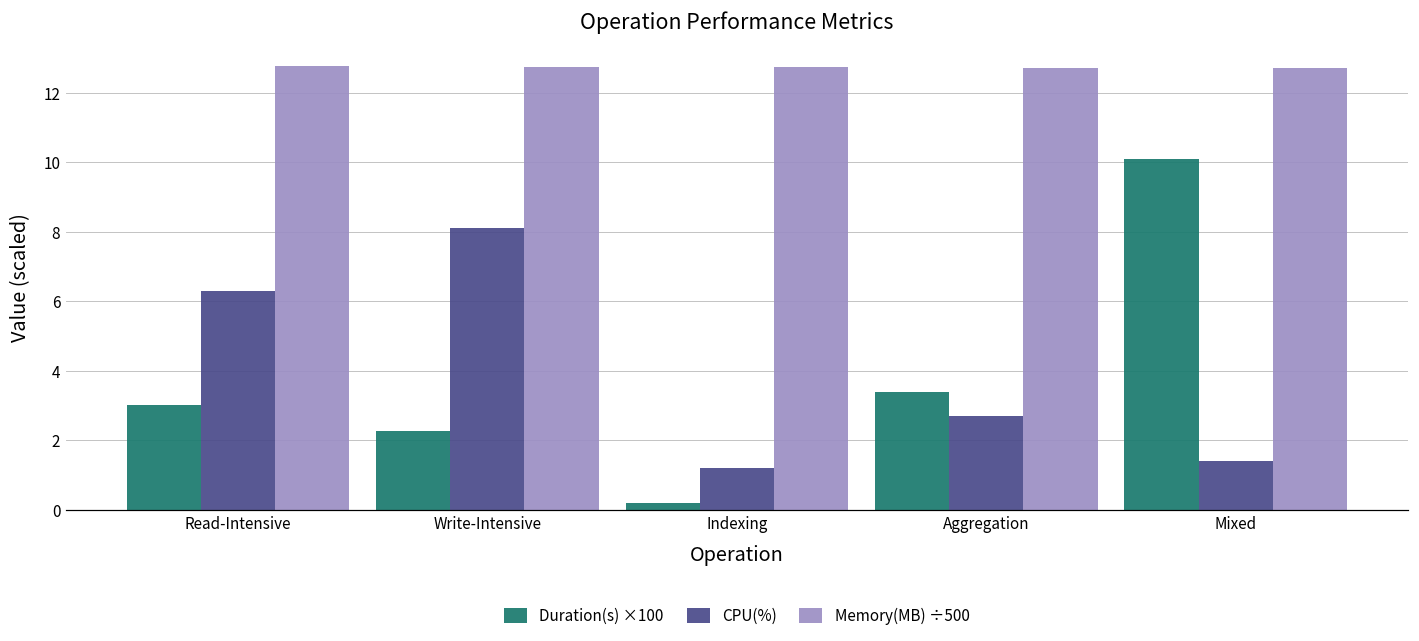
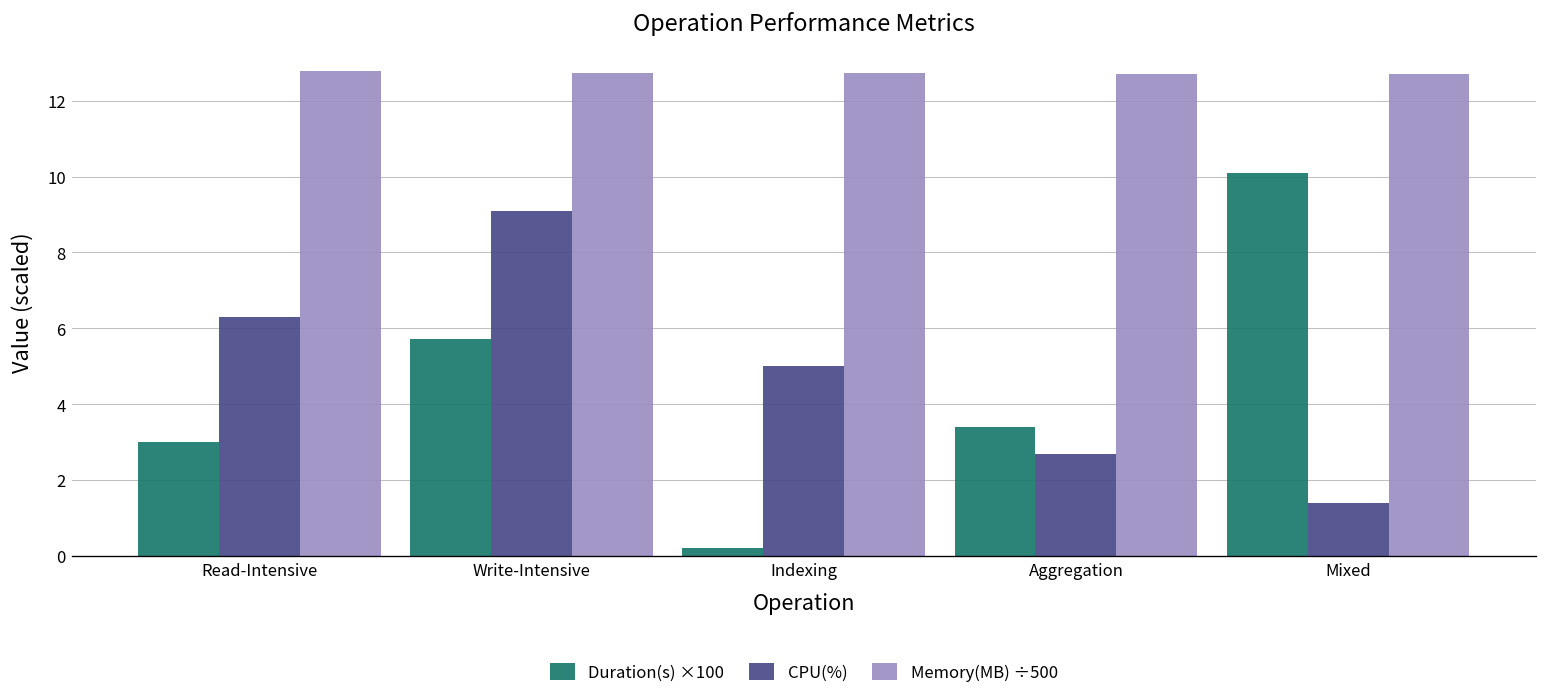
  {
    "Duration(s) ×100": {
      "Read-Intensive": 3.0,
-     "Write-Intensive": 2.3,
+     "Write-Intensive": 5.7,
      "Indexing": 0.2,
      "Aggregation": 3.4,
      "Mixed": 10.1
    },
    "CPU(%)": {
      "Read-Intensive": 6.3,
-     "Write-Intensive": 8.1,
-     "Indexing": 1.2,
+     "Write-Intensive": 9.1,
+     "Indexing": 5.0,
      "Aggregation": 2.7,
      "Mixed": 1.4
    },
    "Memory(MB) ÷500": {
      "Read-Intensive": 12.8,
      "Write-Intensive": 12.7,
      "Indexing": 12.7,
      "Aggregation": 12.7,
      "Mixed": 12.7
    }
  }
